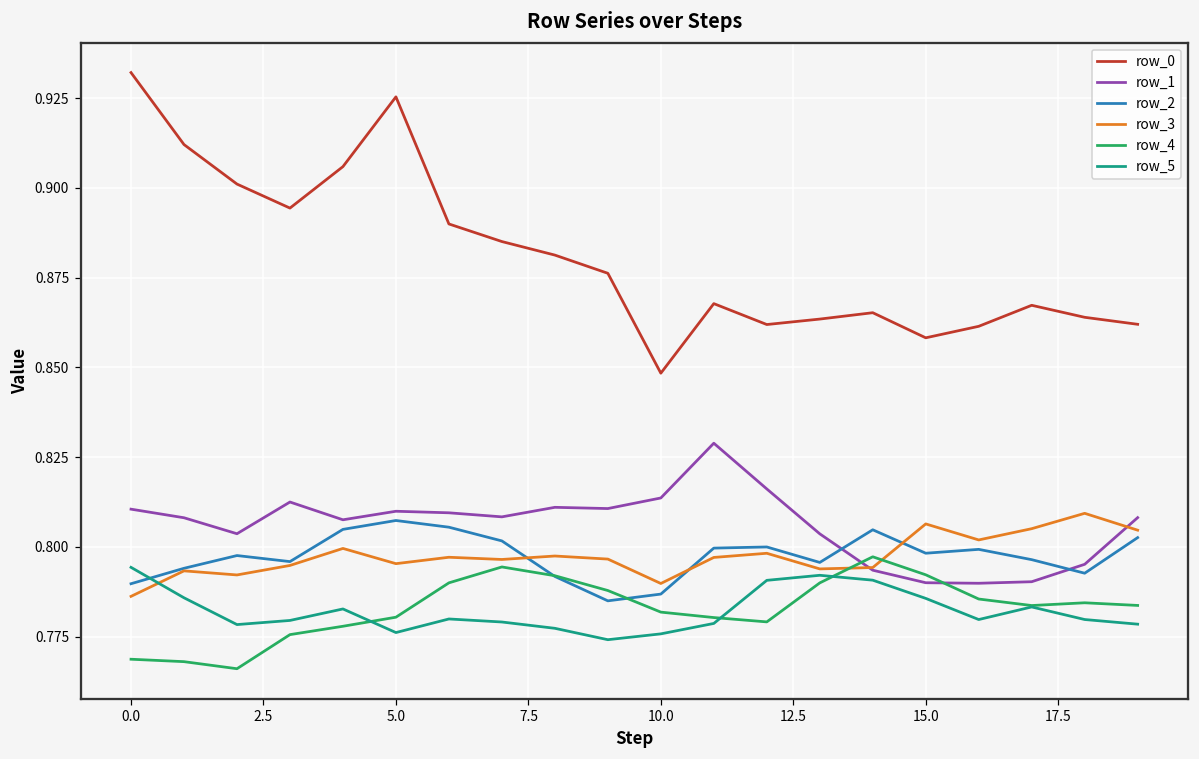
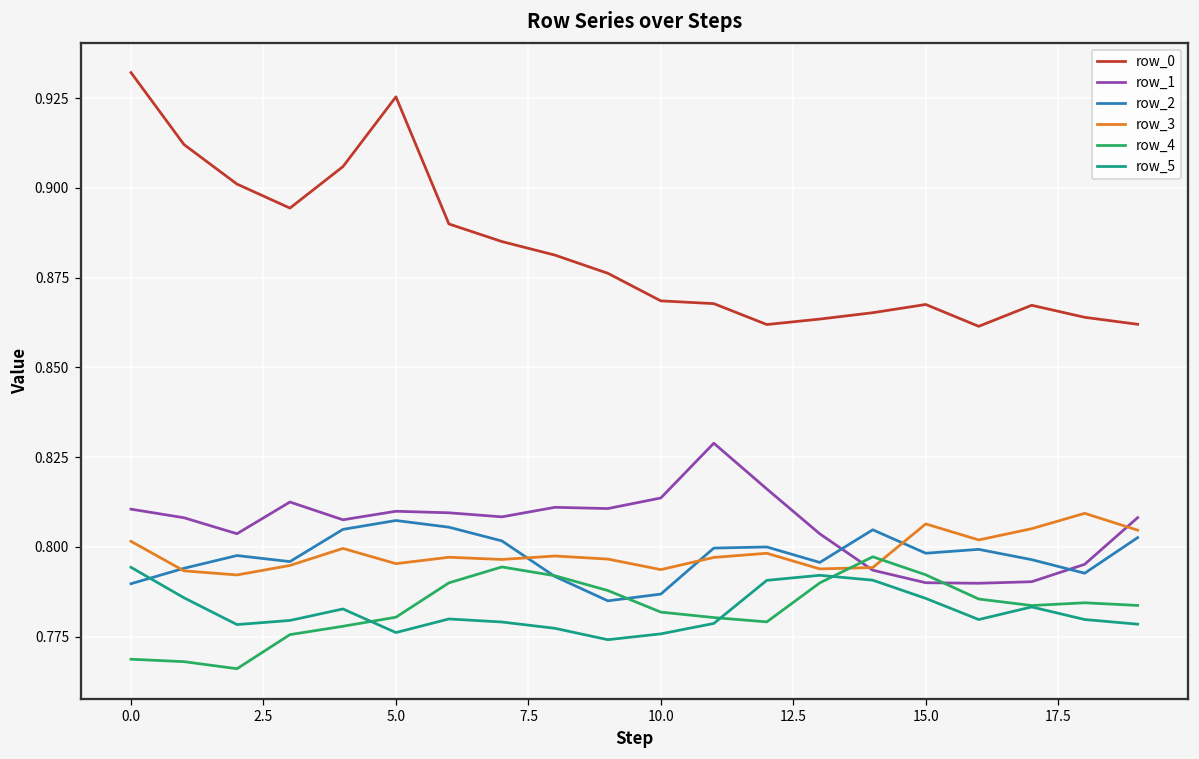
  {
    "row_0": {
      "0.0": 0.932,
      "5.0": 0.925,
-     "10.0": 0.848,
-     "15.0": 0.858
+     "10.0": 0.869,
+     "15.0": 0.868
    },
    "row_1": {
      "0.0": 0.811,
      "5.0": 0.810,
      "10.0": 0.814,
      "15.0": 0.790
    },
    "row_2": {
      "0.0": 0.790,
      "5.0": 0.807,
      "10.0": 0.787,
      "15.0": 0.798
    },
    "row_3": {
-     "0.0": 0.786,
+     "0.0": 0.802,
      "5.0": 0.795,
-     "10.0": 0.790,
+     "10.0": 0.794,
      "15.0": 0.806
    }
  }
